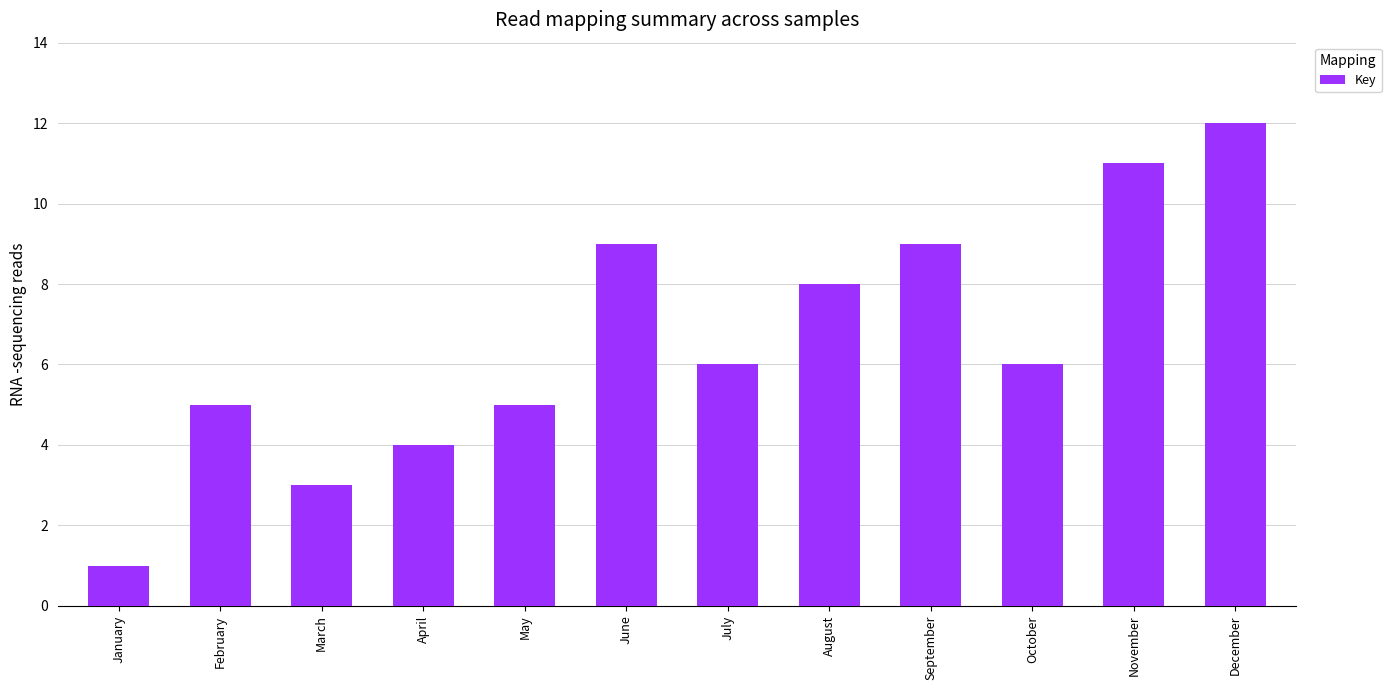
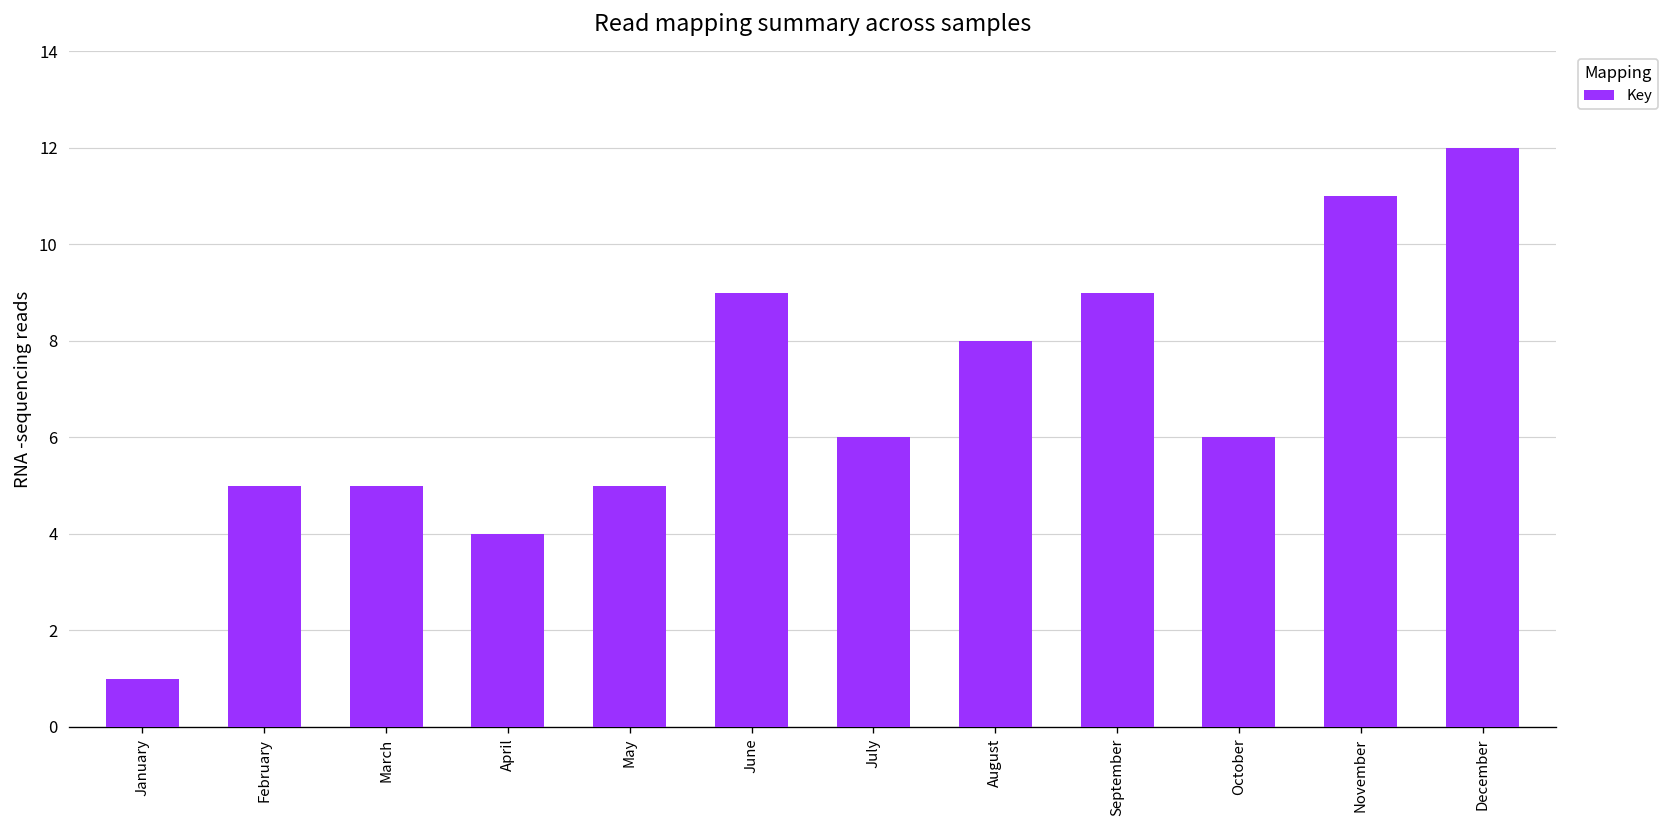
  {
    "January": 1,
    "February": 5,
-   "March": 3,
+   "March": 5,
    "April": 4,
    "May": 5,
    "June": 9,
    "July": 6,
    "August": 8,
    "September": 9,
    "October": 6,
    "November": 11,
    "December": 12
  }
